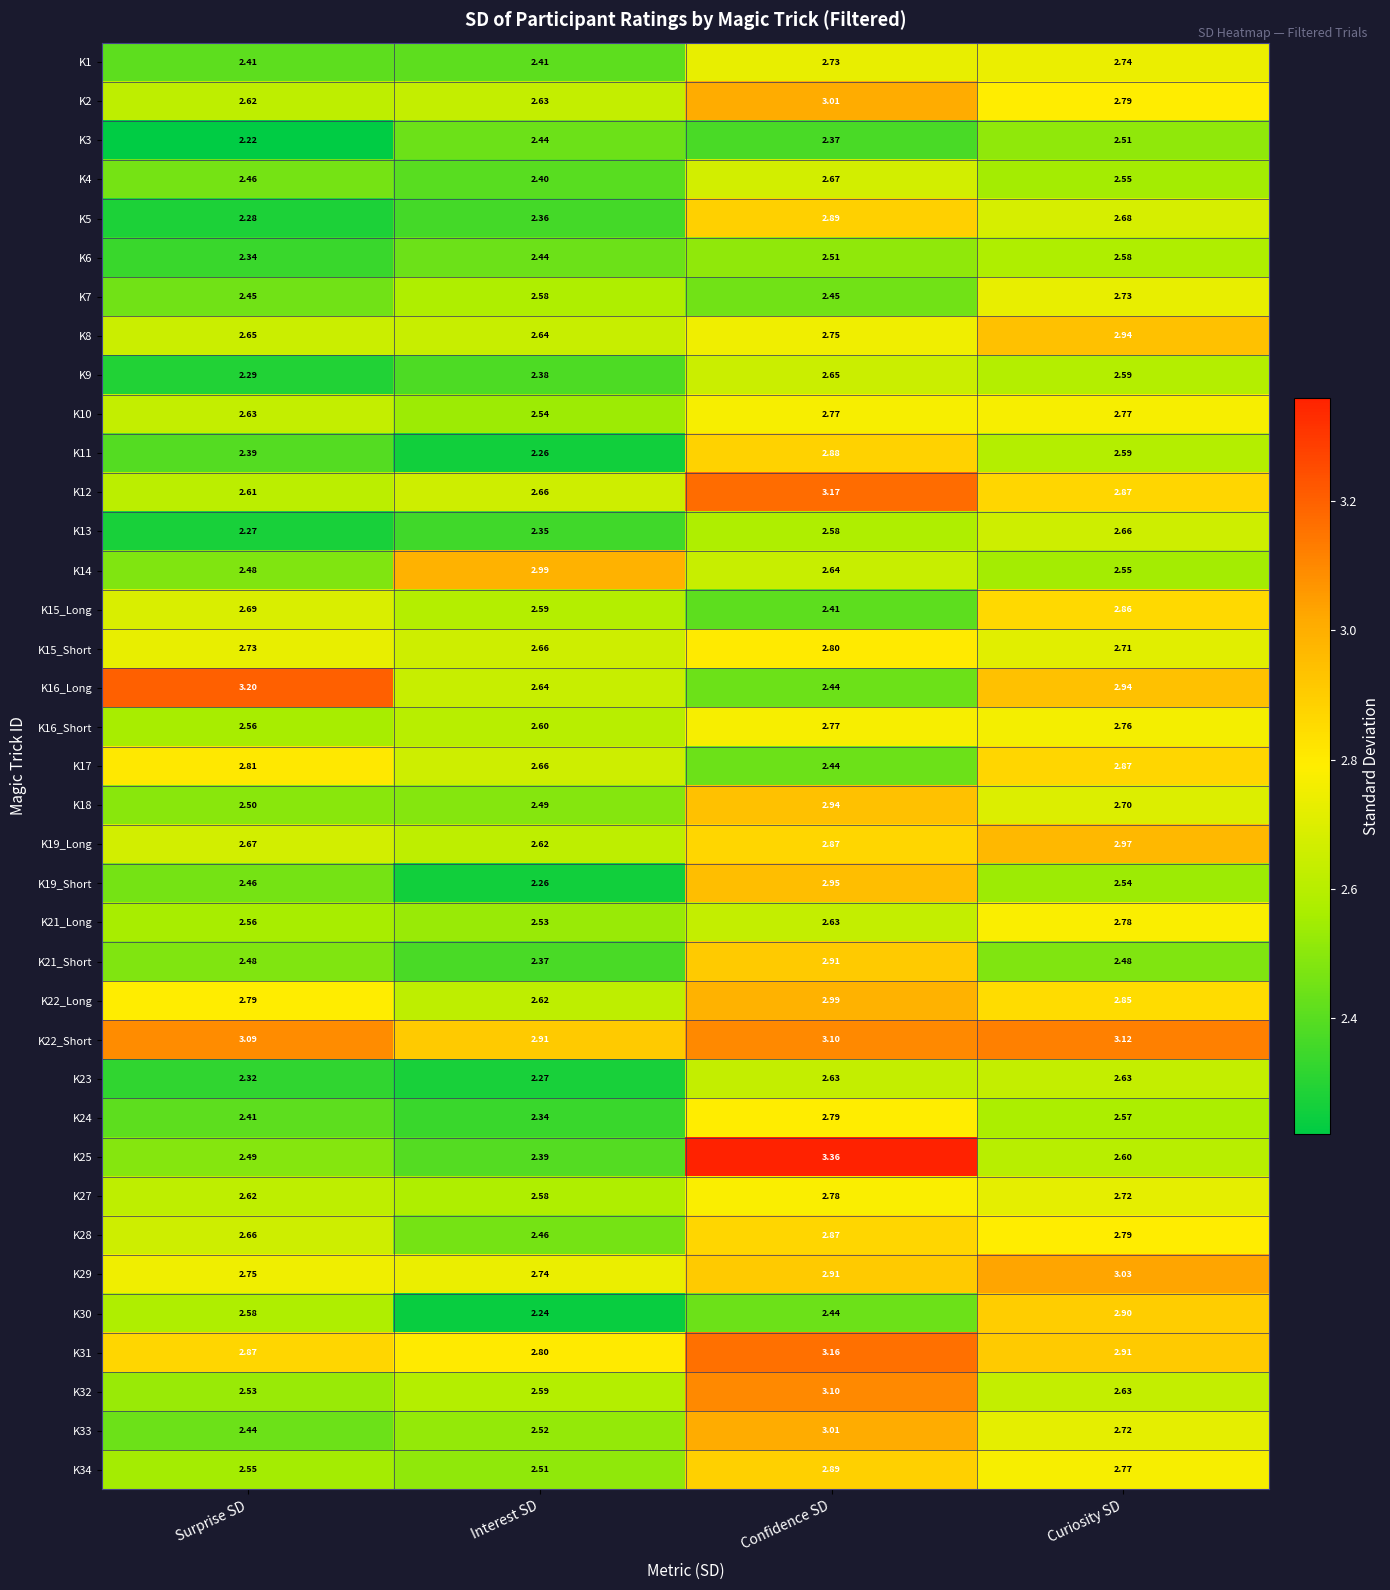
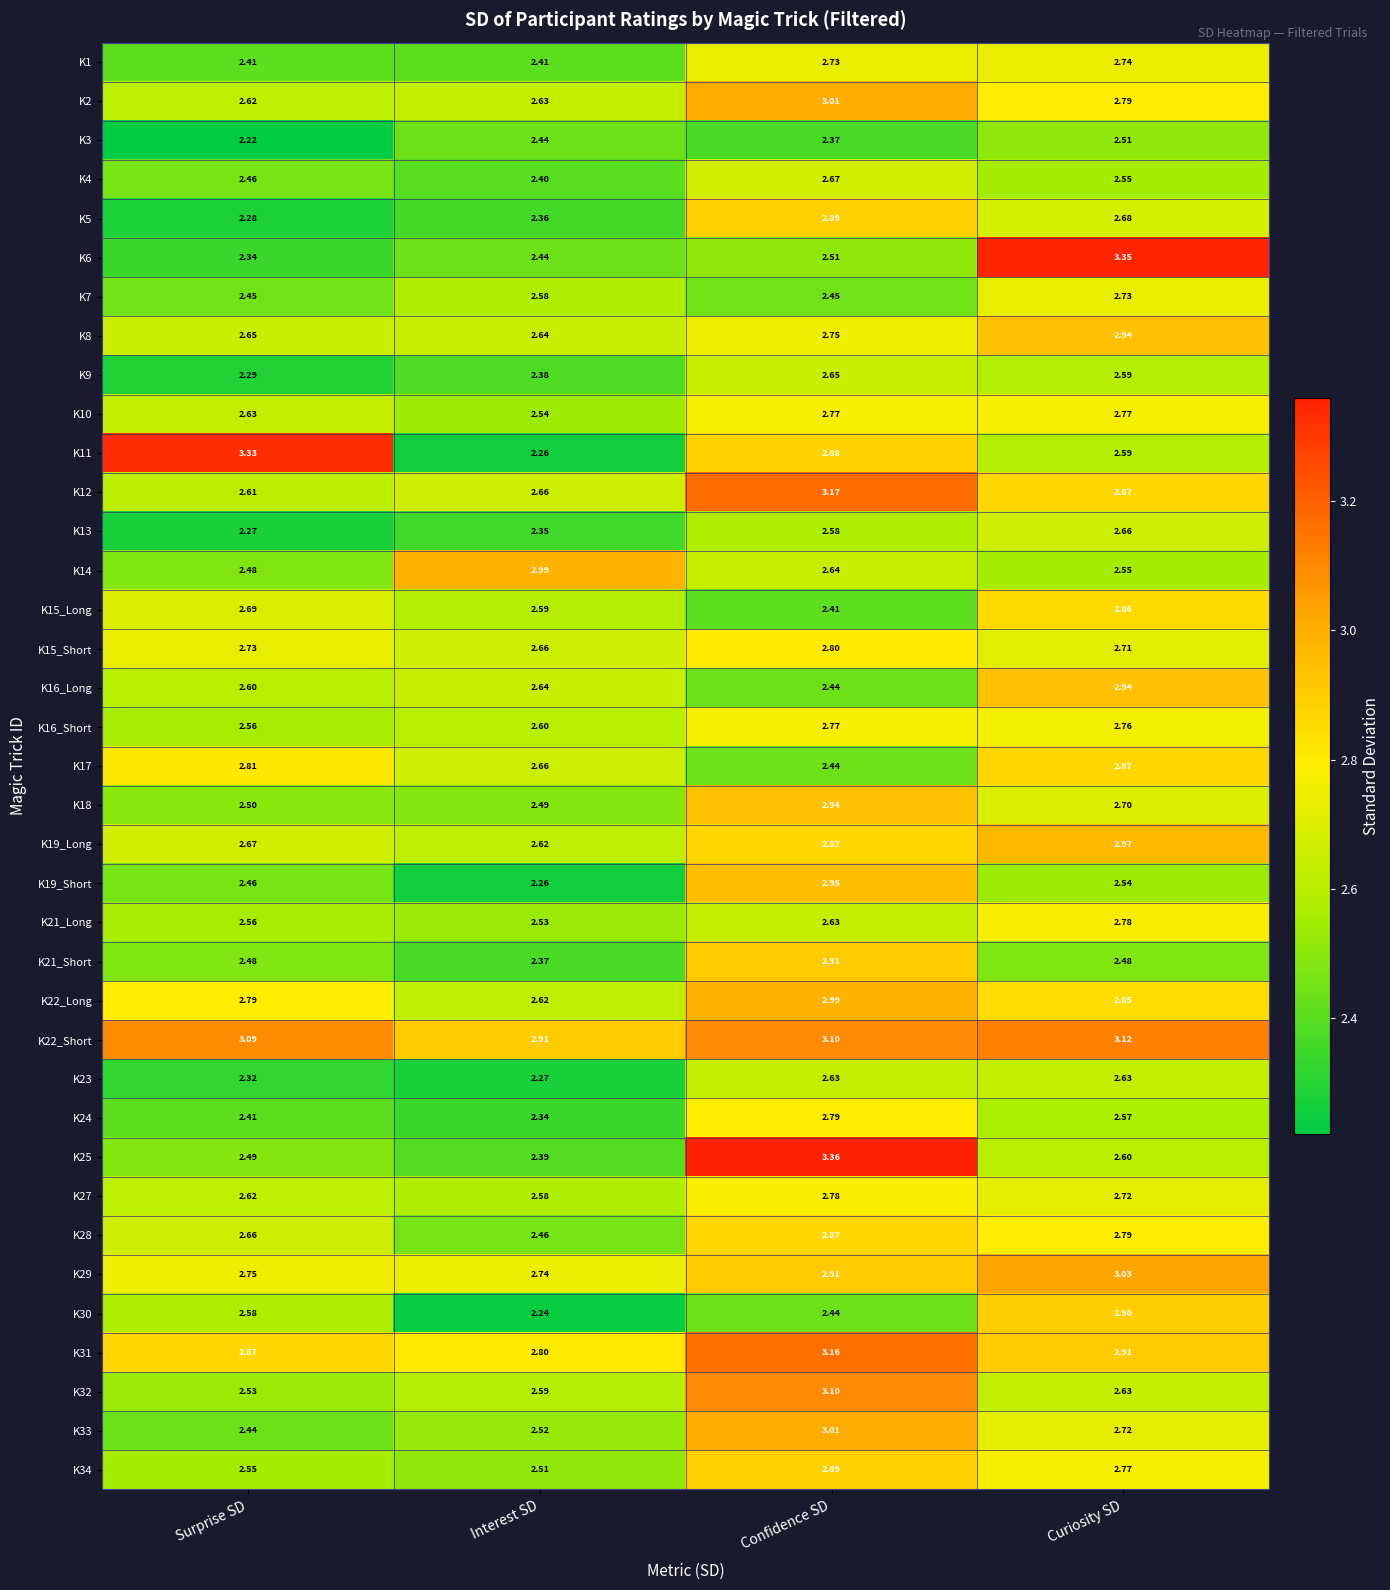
  {
    "K1": {
      "Surprise SD": 2.41,
      "Interest SD": 2.41,
      "Confidence SD": 2.73,
      "Curiosity SD": 2.74
    },
    "K2": {
      "Surprise SD": 2.62,
      "Interest SD": 2.63,
      "Confidence SD": 3.01,
      "Curiosity SD": 2.79
    },
    "K3": {
      "Surprise SD": 2.22,
      "Interest SD": 2.44,
      "Confidence SD": 2.37,
      "Curiosity SD": 2.51
    },
    "K4": {
      "Surprise SD": 2.46,
      "Interest SD": 2.40,
      "Confidence SD": 2.67,
      "Curiosity SD": 2.55
    },
    "K5": {
      "Surprise SD": 2.28,
      "Interest SD": 2.36,
      "Confidence SD": 2.89,
      "Curiosity SD": 2.68
    },
    "K6": {
      "Surprise SD": 2.34,
      "Interest SD": 2.44,
      "Confidence SD": 2.51,
-     "Curiosity SD": 2.58
+     "Curiosity SD": 3.35
    },
    "K7": {
      "Surprise SD": 2.45,
      "Interest SD": 2.58,
      "Confidence SD": 2.45,
      "Curiosity SD": 2.73
    },
    "K8": {
      "Surprise SD": 2.65,
      "Interest SD": 2.64,
      "Confidence SD": 2.75,
      "Curiosity SD": 2.94
    },
    "K9": {
      "Surprise SD": 2.29,
      "Interest SD": 2.38,
      "Confidence SD": 2.65,
      "Curiosity SD": 2.59
    },
    "K10": {
      "Surprise SD": 2.63,
      "Interest SD": 2.54,
      "Confidence SD": 2.77,
      "Curiosity SD": 2.77
    },
    "K11": {
-     "Surprise SD": 2.39,
+     "Surprise SD": 3.33,
      "Interest SD": 2.26,
      "Confidence SD": 2.88,
      "Curiosity SD": 2.59
    },
    "K12": {
      "Surprise SD": 2.61,
      "Interest SD": 2.66,
      "Confidence SD": 3.17,
      "Curiosity SD": 2.87
    },
    "K13": {
      "Surprise SD": 2.27,
      "Interest SD": 2.35,
      "Confidence SD": 2.58,
      "Curiosity SD": 2.66
    },
    "K14": {
      "Surprise SD": 2.48,
      "Interest SD": 2.99,
      "Confidence SD": 2.64,
      "Curiosity SD": 2.55
    },
    "K15_Long": {
      "Surprise SD": 2.69,
      "Interest SD": 2.59,
      "Confidence SD": 2.41,
      "Curiosity SD": 2.86
    },
    "K15_Short": {
      "Surprise SD": 2.73,
      "Interest SD": 2.66,
      "Confidence SD": 2.80,
      "Curiosity SD": 2.71
    },
    "K16_Long": {
-     "Surprise SD": 3.20,
+     "Surprise SD": 2.60,
      "Interest SD": 2.64,
      "Confidence SD": 2.44,
      "Curiosity SD": 2.94
    },
    "K16_Short": {
      "Surprise SD": 2.56,
      "Interest SD": 2.60,
      "Confidence SD": 2.77,
      "Curiosity SD": 2.76
    },
    "K17": {
      "Surprise SD": 2.81,
      "Interest SD": 2.66,
      "Confidence SD": 2.44,
      "Curiosity SD": 2.87
    },
    "K18": {
      "Surprise SD": 2.50,
      "Interest SD": 2.49,
      "Confidence SD": 2.94,
      "Curiosity SD": 2.70
    },
    "K19_Long": {
      "Surprise SD": 2.67,
      "Interest SD": 2.62,
      "Confidence SD": 2.87,
      "Curiosity SD": 2.97
    },
    "K19_Short": {
      "Surprise SD": 2.46,
      "Interest SD": 2.26,
      "Confidence SD": 2.95,
      "Curiosity SD": 2.54
    },
    "K21_Long": {
      "Surprise SD": 2.56,
      "Interest SD": 2.53,
      "Confidence SD": 2.63,
      "Curiosity SD": 2.78
    },
    "K21_Short": {
      "Surprise SD": 2.48,
      "Interest SD": 2.37,
      "Confidence SD": 2.91,
      "Curiosity SD": 2.48
    },
    "K22_Long": {
      "Surprise SD": 2.79,
      "Interest SD": 2.62,
      "Confidence SD": 2.99,
      "Curiosity SD": 2.85
    },
    "K22_Short": {
      "Surprise SD": 3.09,
      "Interest SD": 2.91,
      "Confidence SD": 3.10,
      "Curiosity SD": 3.12
    },
    "K23": {
      "Surprise SD": 2.32,
      "Interest SD": 2.27,
      "Confidence SD": 2.63,
      "Curiosity SD": 2.63
    },
    "K24": {
      "Surprise SD": 2.41,
      "Interest SD": 2.34,
      "Confidence SD": 2.79,
      "Curiosity SD": 2.57
    },
    "K25": {
      "Surprise SD": 2.49,
      "Interest SD": 2.39,
      "Confidence SD": 3.36,
      "Curiosity SD": 2.60
    },
    "K27": {
      "Surprise SD": 2.62,
      "Interest SD": 2.58,
      "Confidence SD": 2.78,
      "Curiosity SD": 2.72
    },
    "K28": {
      "Surprise SD": 2.66,
      "Interest SD": 2.46,
      "Confidence SD": 2.87,
      "Curiosity SD": 2.79
    },
    "K29": {
      "Surprise SD": 2.75,
      "Interest SD": 2.74,
      "Confidence SD": 2.91,
      "Curiosity SD": 3.03
    },
    "K30": {
      "Surprise SD": 2.58,
      "Interest SD": 2.24,
      "Confidence SD": 2.44,
      "Curiosity SD": 2.90
    },
    "K31": {
      "Surprise SD": 2.87,
      "Interest SD": 2.80,
      "Confidence SD": 3.16,
      "Curiosity SD": 2.91
    },
    "K32": {
      "Surprise SD": 2.53,
      "Interest SD": 2.59,
      "Confidence SD": 3.10,
      "Curiosity SD": 2.63
    },
    "K33": {
      "Surprise SD": 2.44,
      "Interest SD": 2.52,
      "Confidence SD": 3.01,
      "Curiosity SD": 2.72
    },
    "K34": {
      "Surprise SD": 2.55,
      "Interest SD": 2.51,
      "Confidence SD": 2.89,
      "Curiosity SD": 2.77
    }
  }
